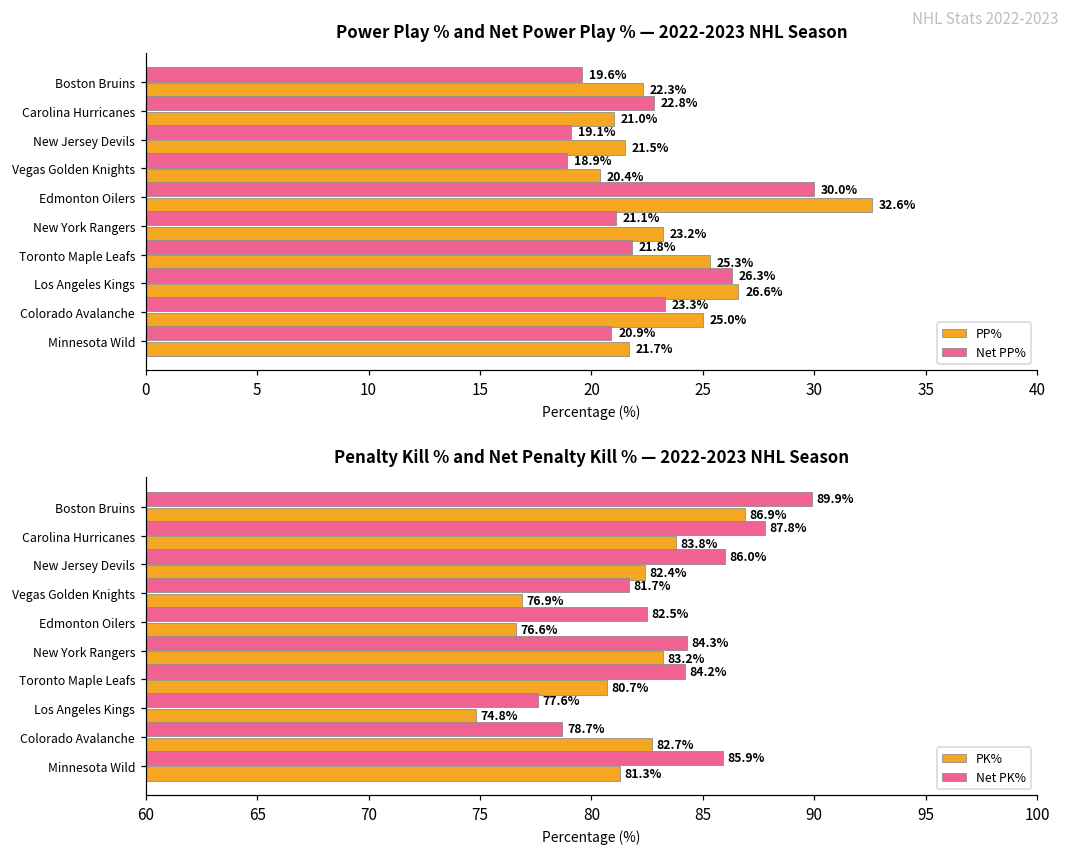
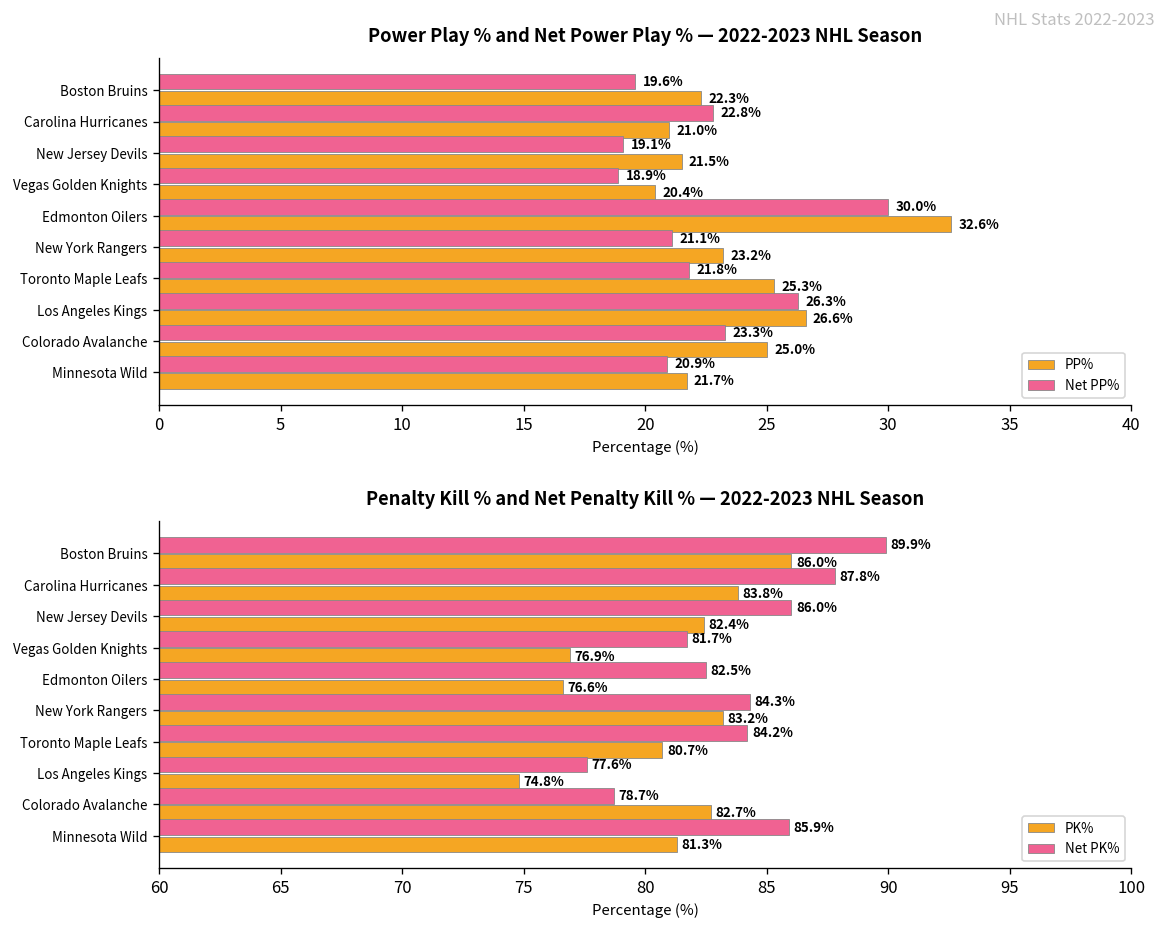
  {
    "Power Play % and Net Power Play % — 2022-2023 NHL Season": {
      "PP%": {
        "Boston Bruins": "22.3%",
        "Carolina Hurricanes": "21.0%",
        "New Jersey Devils": "21.5%",
        "Vegas Golden Knights": "20.4%",
        "Edmonton Oilers": "32.6%",
        "New York Rangers": "23.2%",
        "Toronto Maple Leafs": "25.3%",
        "Los Angeles Kings": "26.6%",
        "Colorado Avalanche": "25.0%",
        "Minnesota Wild": "21.7%"
      },
      "Net PP%": {
        "Boston Bruins": "19.6%",
        "Carolina Hurricanes": "22.8%",
        "New Jersey Devils": "19.1%",
        "Vegas Golden Knights": "18.9%",
        "Edmonton Oilers": "30.0%",
        "New York Rangers": "21.1%",
        "Toronto Maple Leafs": "21.8%",
        "Los Angeles Kings": "26.3%",
        "Colorado Avalanche": "23.3%",
        "Minnesota Wild": "20.9%"
      }
    },
    "Penalty Kill % and Net Penalty Kill % — 2022-2023 NHL Season": {
      "PK%": {
-       "Boston Bruins": "86.9%",
+       "Boston Bruins": "86.0%",
        "Carolina Hurricanes": "83.8%",
        "New Jersey Devils": "82.4%",
        "Vegas Golden Knights": "76.9%",
        "Edmonton Oilers": "76.6%",
        "New York Rangers": "83.2%",
        "Toronto Maple Leafs": "80.7%",
        "Los Angeles Kings": "74.8%",
        "Colorado Avalanche": "82.7%",
        "Minnesota Wild": "81.3%"
      },
      "Net PK%": {
        "Boston Bruins": "89.9%",
        "Carolina Hurricanes": "87.8%",
        "New Jersey Devils": "86.0%",
        "Vegas Golden Knights": "81.7%",
        "Edmonton Oilers": "82.5%",
        "New York Rangers": "84.3%",
        "Toronto Maple Leafs": "84.2%",
        "Los Angeles Kings": "77.6%",
        "Colorado Avalanche": "78.7%",
        "Minnesota Wild": "85.9%"
      }
    }
  }
